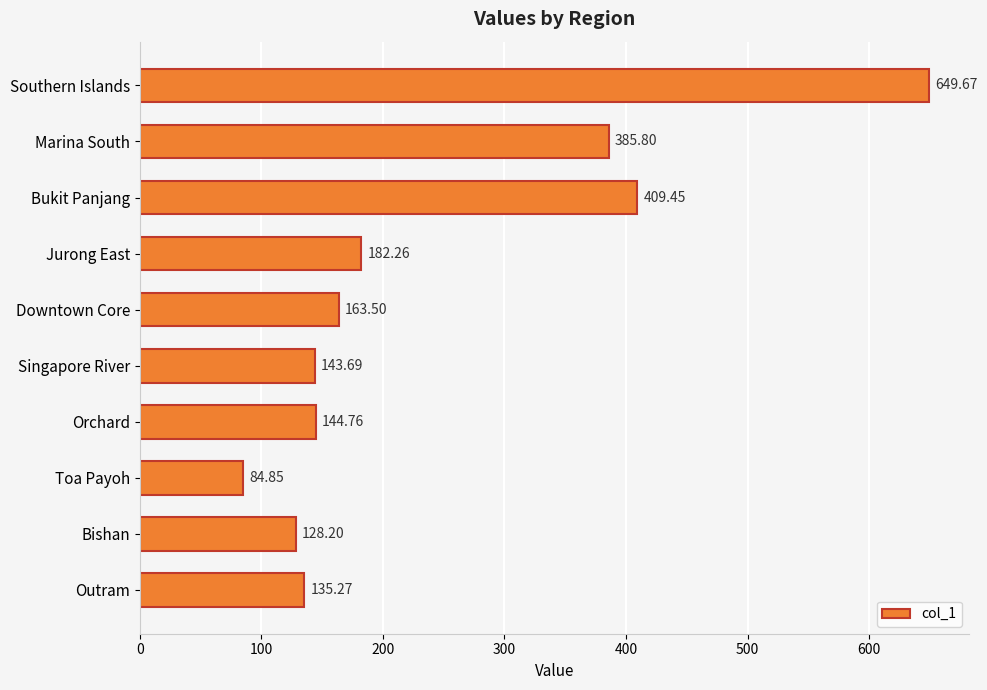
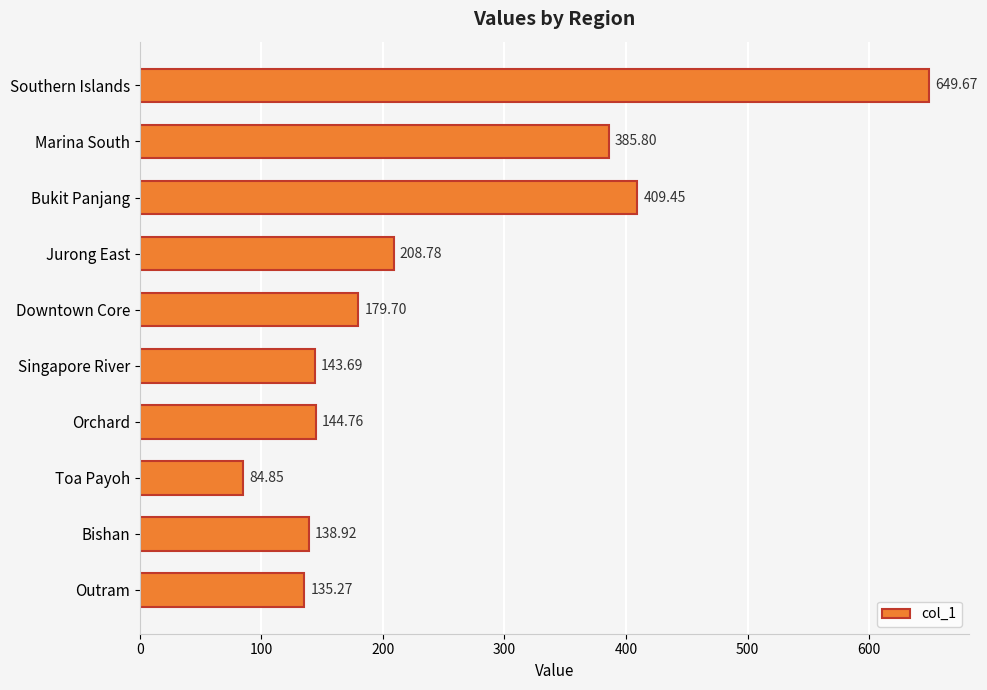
  {
    "Southern Islands": 649.67,
    "Marina South": 385.80,
    "Bukit Panjang": 409.45,
-   "Jurong East": 182.26,
-   "Downtown Core": 163.50,
+   "Jurong East": 208.78,
+   "Downtown Core": 179.70,
    "Singapore River": 143.69,
    "Orchard": 144.76,
    "Toa Payoh": 84.85,
-   "Bishan": 128.20,
+   "Bishan": 138.92,
    "Outram": 135.27
  }
